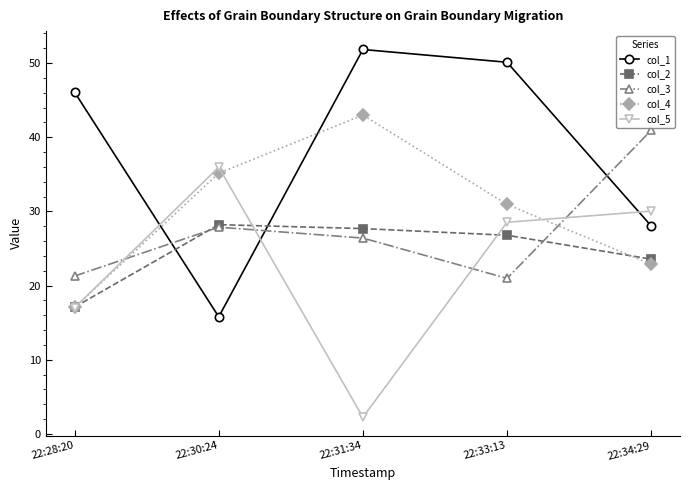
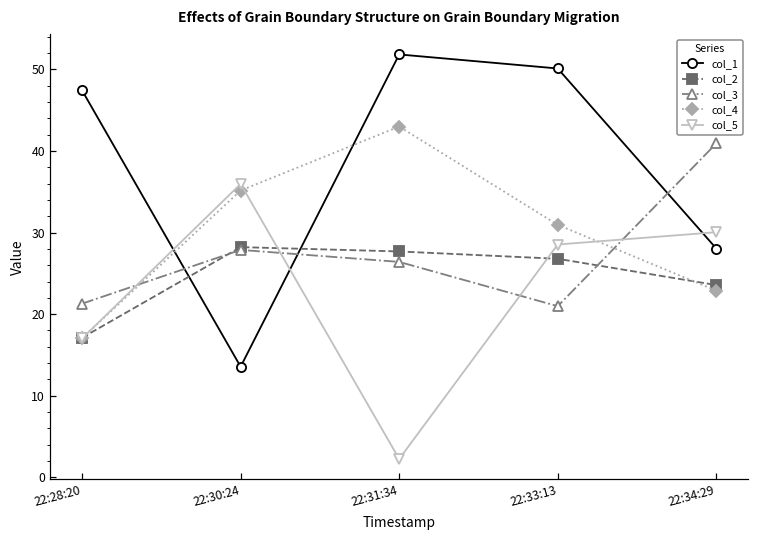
  {
    "col_1": {
-     "22:28:20": 46,
-     "22:30:24": 16,
+     "22:28:20": 47,
+     "22:30:24": 14,
      "22:31:34": 52,
      "22:33:13": 50,
      "22:34:29": 28
    }
  }
